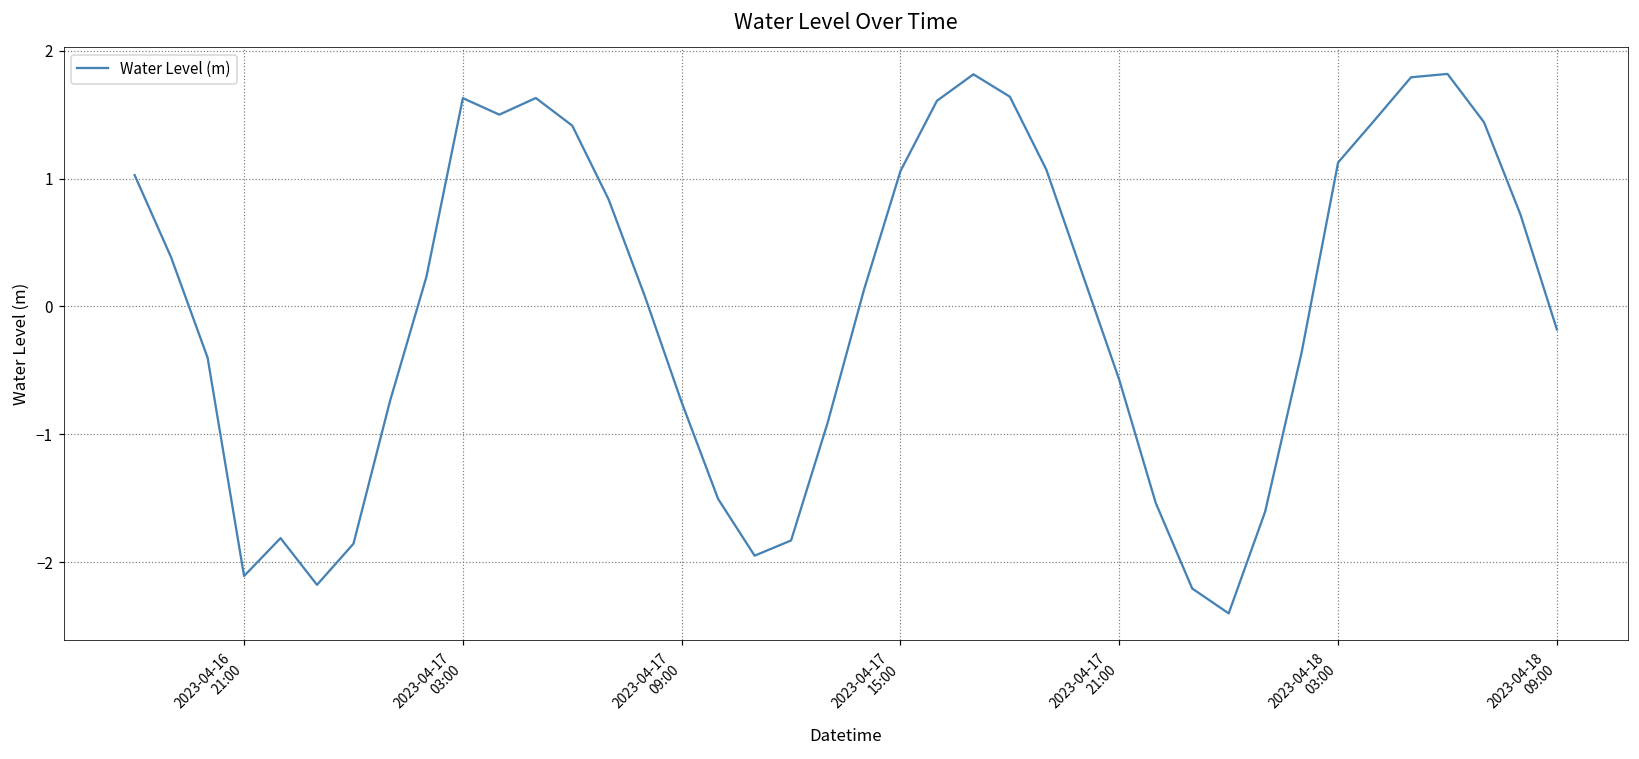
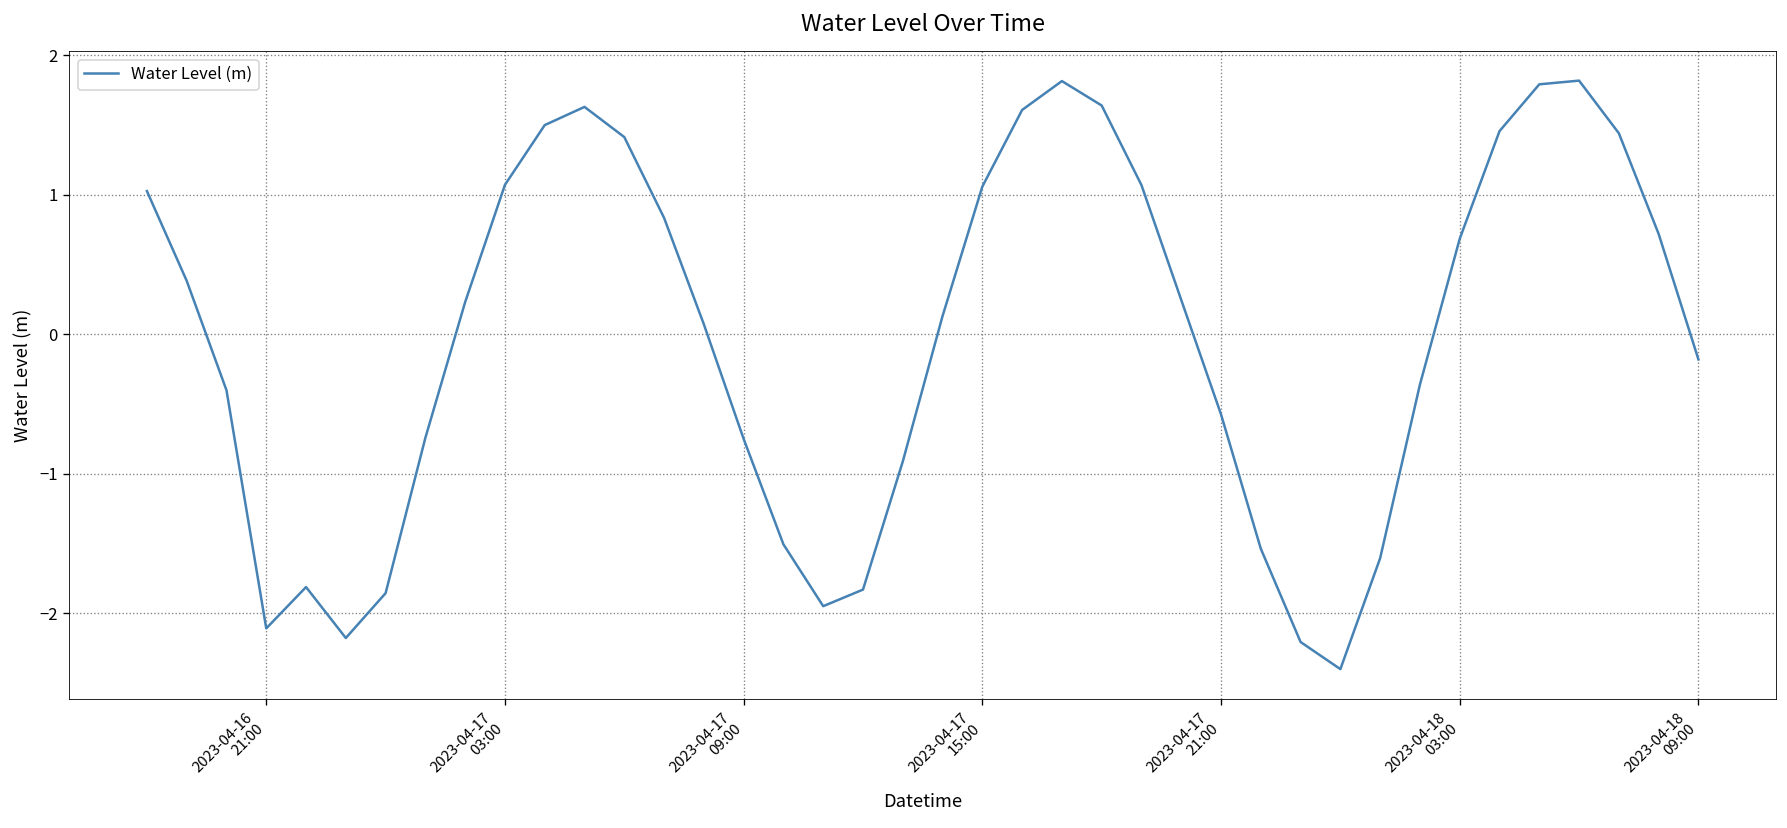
  {
    "2023-04-16 21:00": -2.11,
-   "2023-04-17 03:00": 1.63,
+   "2023-04-17 03:00": 1.07,
    "2023-04-17 09:00": -0.75,
    "2023-04-17 15:00": 1.06,
    "2023-04-17 21:00": -0.57,
-   "2023-04-18 03:00": 1.13,
+   "2023-04-18 03:00": 0.69,
    "2023-04-18 09:00": -0.18
  }
